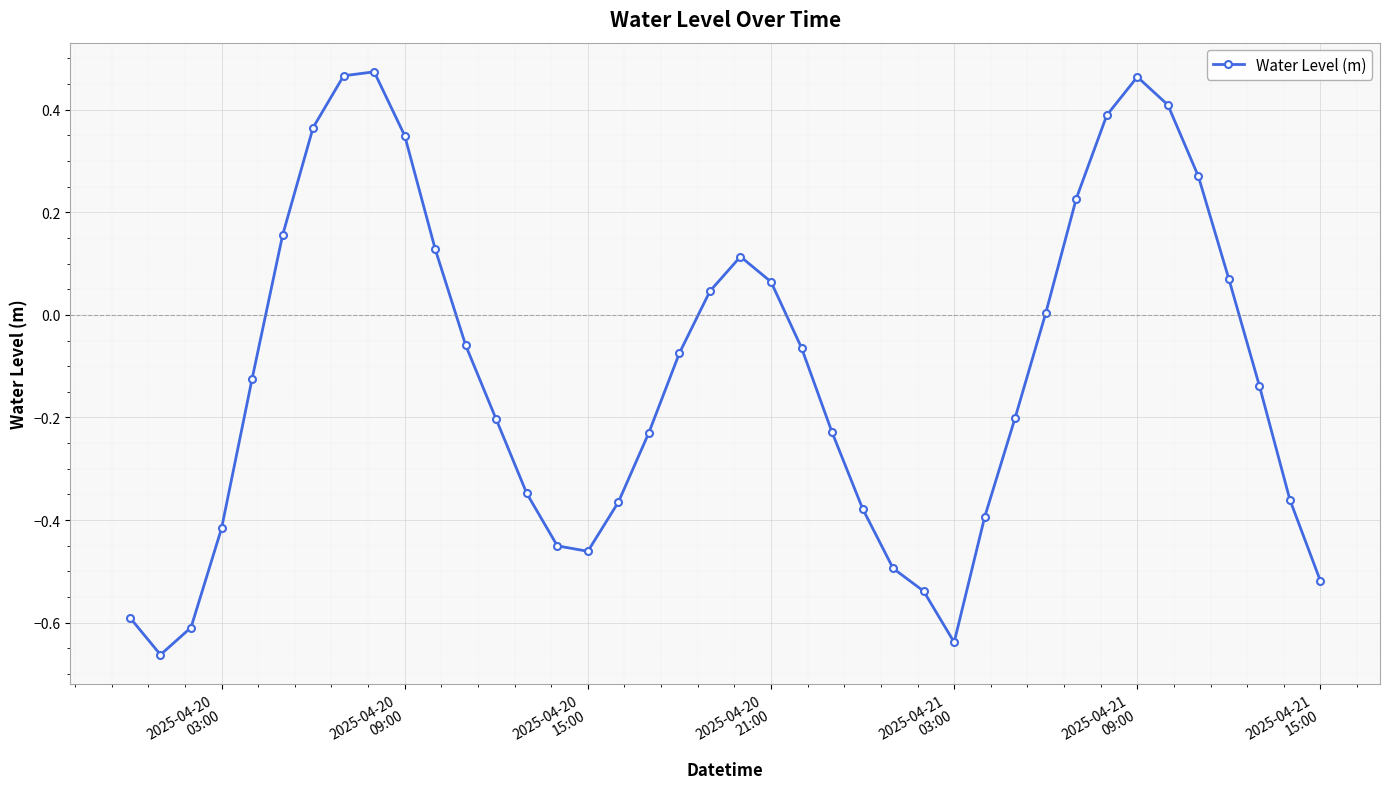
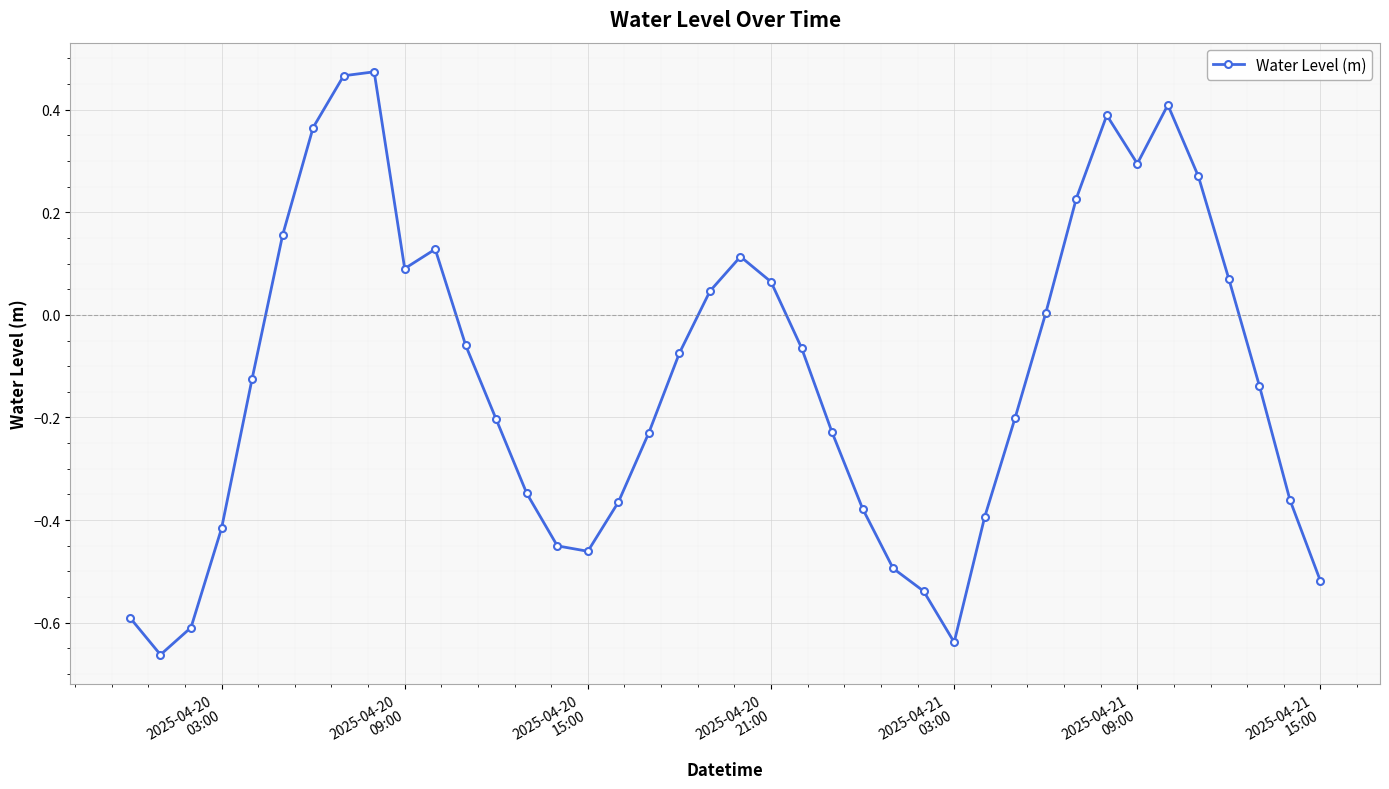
  {
    "2025-04-20 03:00": -0.42,
-   "2025-04-20 09:00": 0.35,
+   "2025-04-20 09:00": 0.09,
    "2025-04-20 15:00": -0.46,
    "2025-04-20 21:00": 0.06,
    "2025-04-21 03:00": -0.64,
-   "2025-04-21 09:00": 0.46,
+   "2025-04-21 09:00": 0.29,
    "2025-04-21 15:00": -0.52
  }
